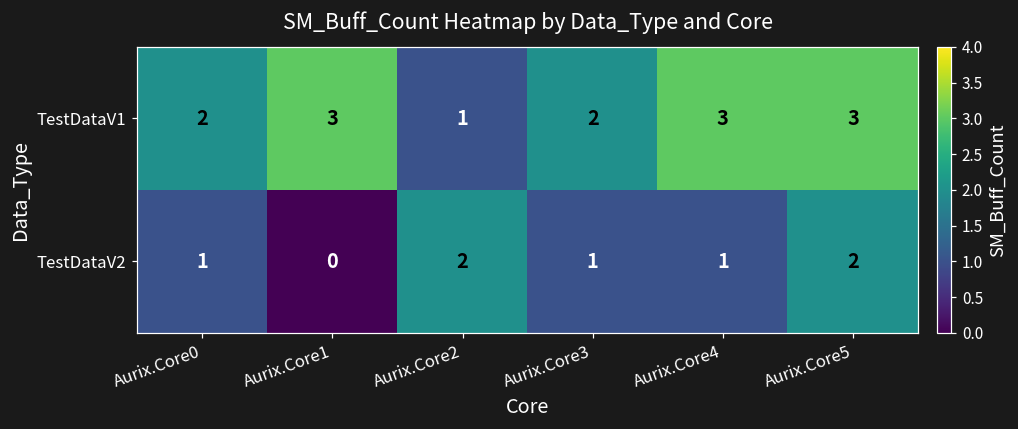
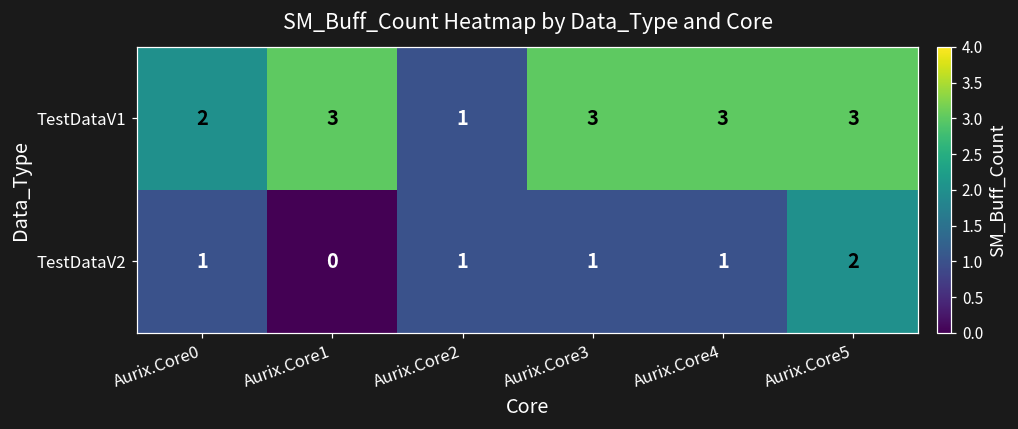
  {
    "TestDataV1": {
      "Aurix.Core0": 2,
      "Aurix.Core1": 3,
      "Aurix.Core2": 1,
-     "Aurix.Core3": 2,
+     "Aurix.Core3": 3,
      "Aurix.Core4": 3,
      "Aurix.Core5": 3
    },
    "TestDataV2": {
      "Aurix.Core0": 1,
      "Aurix.Core1": 0,
-     "Aurix.Core2": 2,
+     "Aurix.Core2": 1,
      "Aurix.Core3": 1,
      "Aurix.Core4": 1,
      "Aurix.Core5": 2
    }
  }
